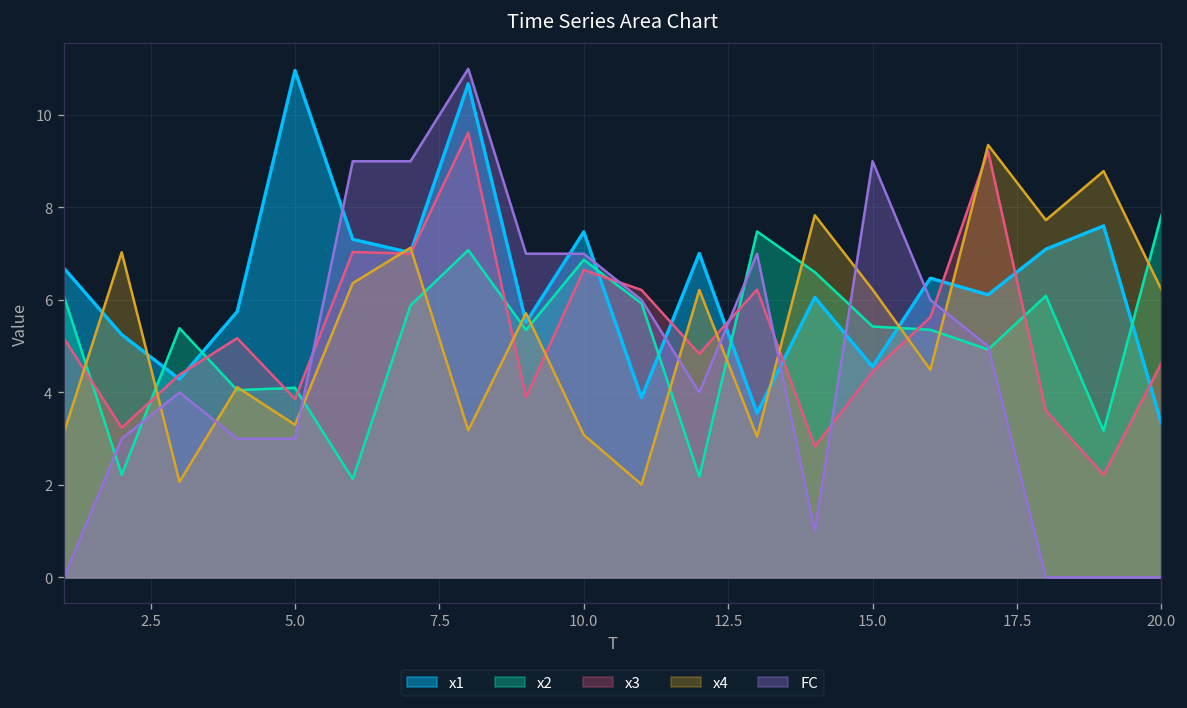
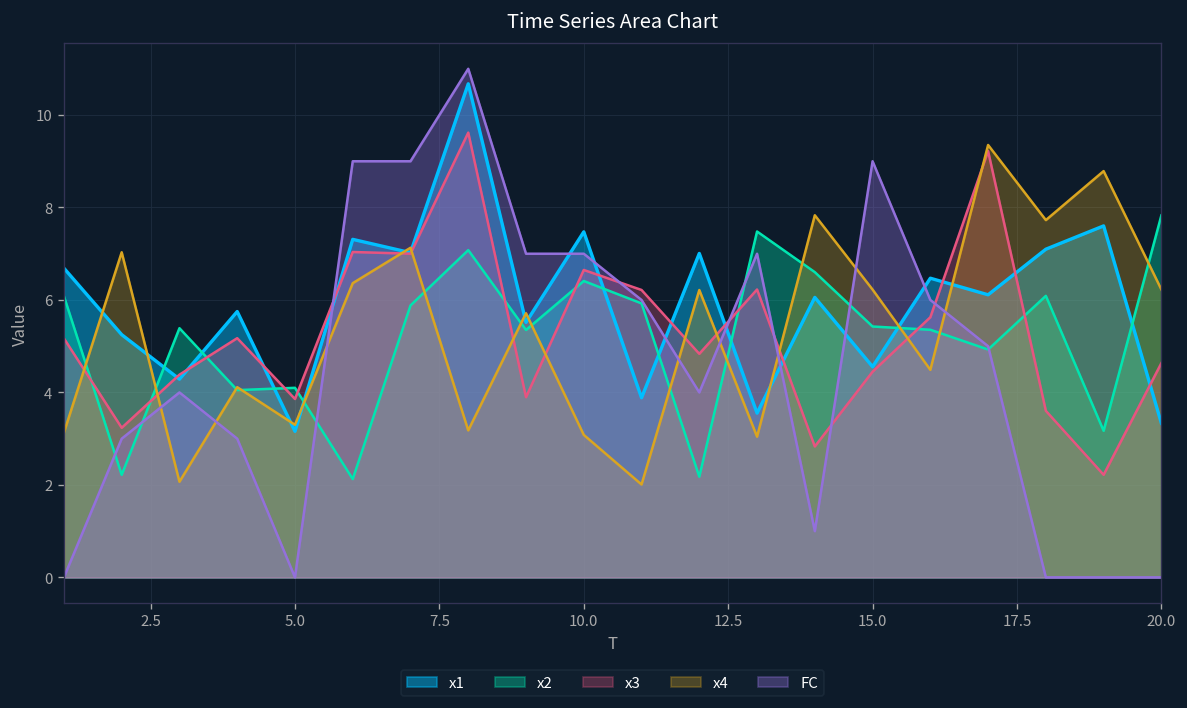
  {
    "x1": {
-     "5.0": 11.0,
+     "5.0": 3.2,
      "10.0": 7.5,
      "15.0": 4.6,
      "20.0": 3.3
    },
    "x2": {
      "5.0": 4.1,
-     "10.0": 6.9,
+     "10.0": 6.4,
      "15.0": 5.4,
      "20.0": 7.8
    },
    "FC": {
-     "5.0": 3,
+     "5.0": 0,
      "10.0": 7,
      "15.0": 9,
      "20.0": 0
    }
  }
